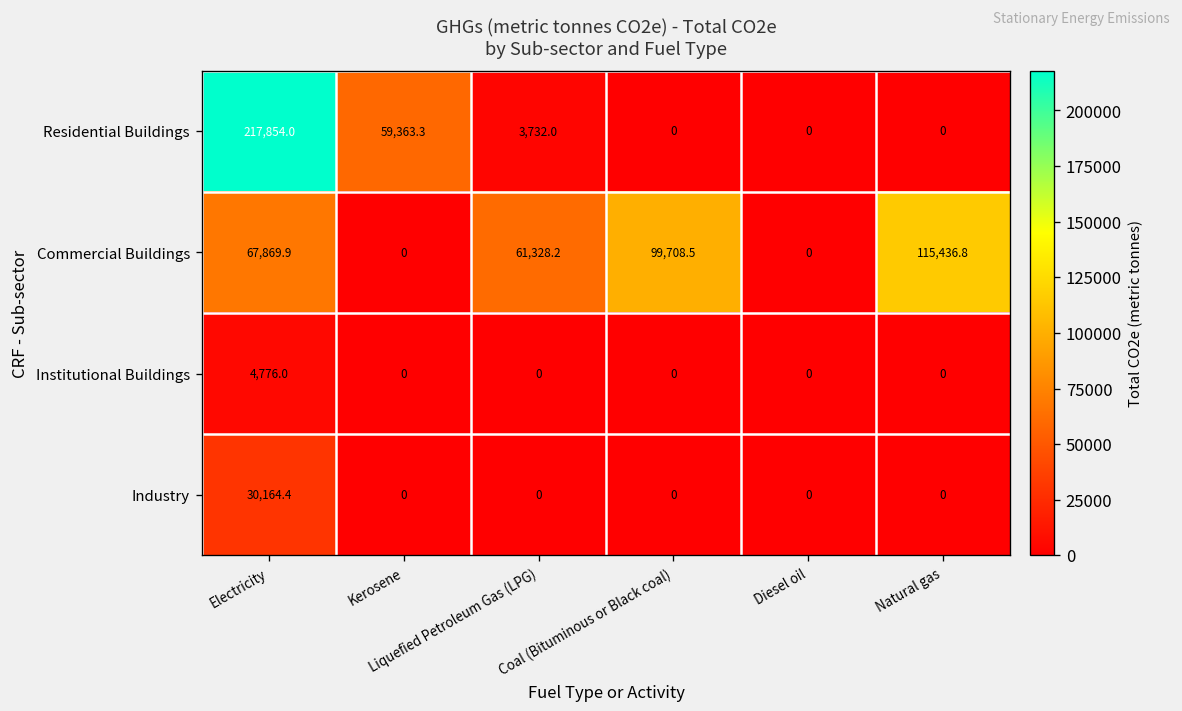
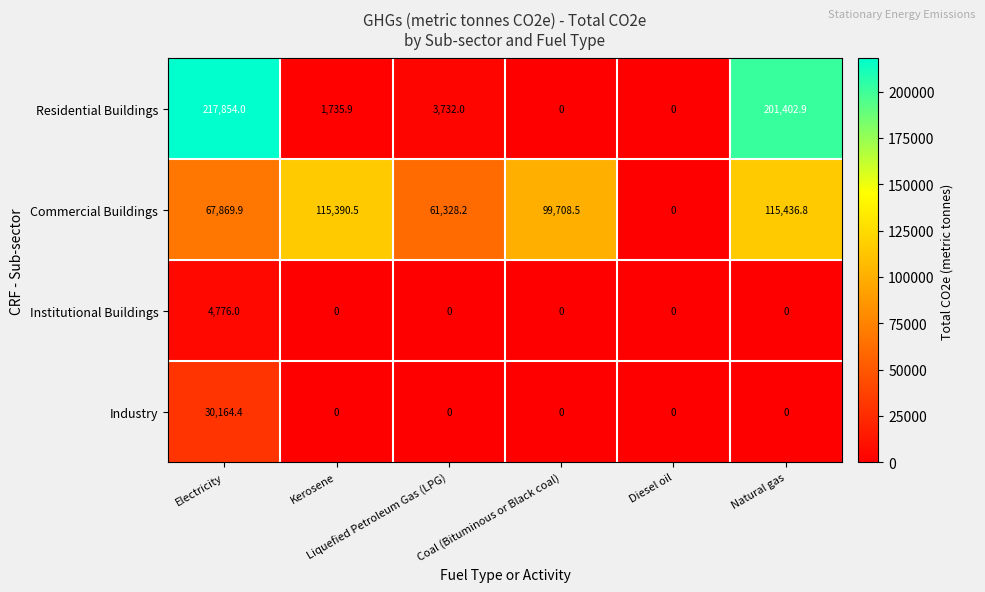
  {
    "Residential Buildings": {
      "Electricity": "217,854.0",
-     "Kerosene": "59,363.3",
+     "Kerosene": "1,735.9",
      "Liquefied Petroleum Gas (LPG)": "3,732.0",
      "Coal (Bituminous or Black coal)": "0",
      "Diesel oil": "0",
-     "Natural gas": "0"
+     "Natural gas": "201,402.9"
    },
    "Commercial Buildings": {
      "Electricity": "67,869.9",
-     "Kerosene": "0",
+     "Kerosene": "115,390.5",
      "Liquefied Petroleum Gas (LPG)": "61,328.2",
      "Coal (Bituminous or Black coal)": "99,708.5",
      "Diesel oil": "0",
      "Natural gas": "115,436.8"
    },
    "Institutional Buildings": {
      "Electricity": "4,776.0",
      "Kerosene": "0",
      "Liquefied Petroleum Gas (LPG)": "0",
      "Coal (Bituminous or Black coal)": "0",
      "Diesel oil": "0",
      "Natural gas": "0"
    },
    "Industry": {
      "Electricity": "30,164.4",
      "Kerosene": "0",
      "Liquefied Petroleum Gas (LPG)": "0",
      "Coal (Bituminous or Black coal)": "0",
      "Diesel oil": "0",
      "Natural gas": "0"
    }
  }
